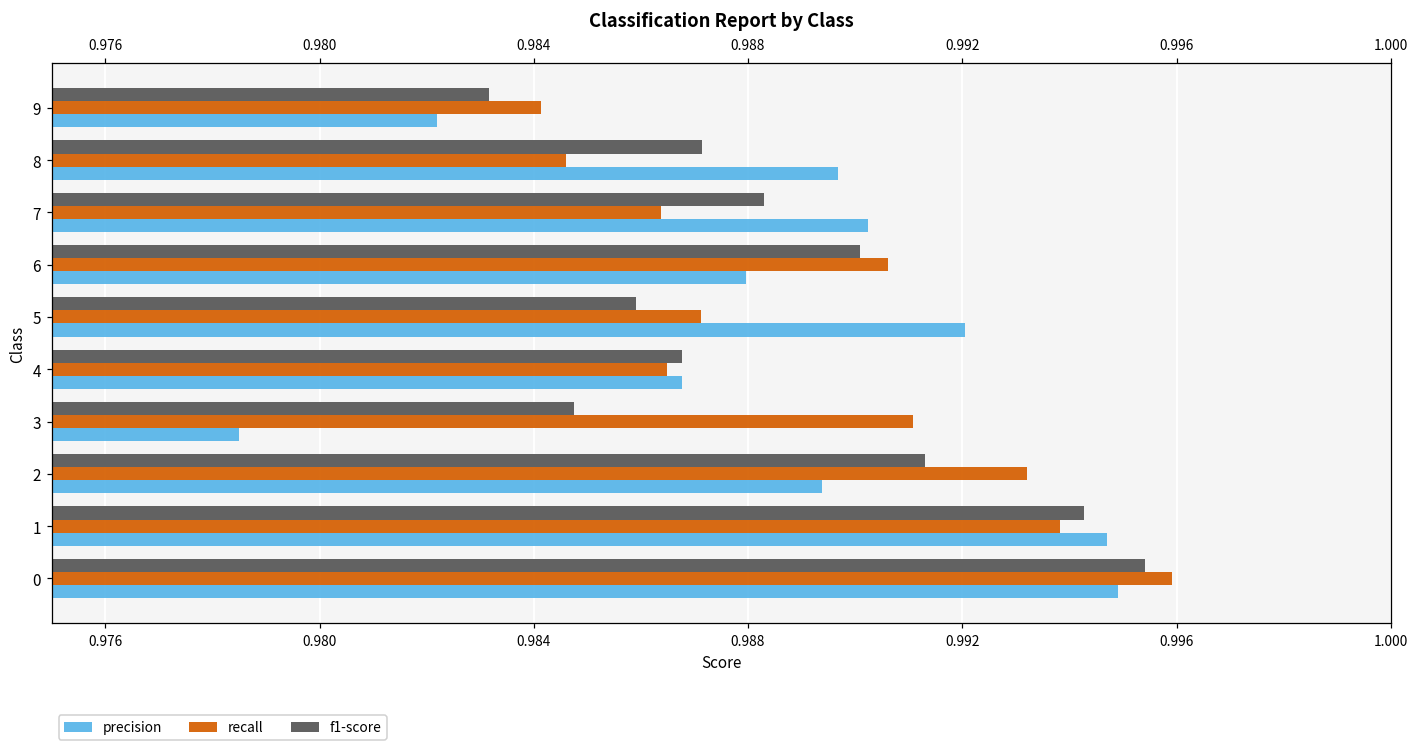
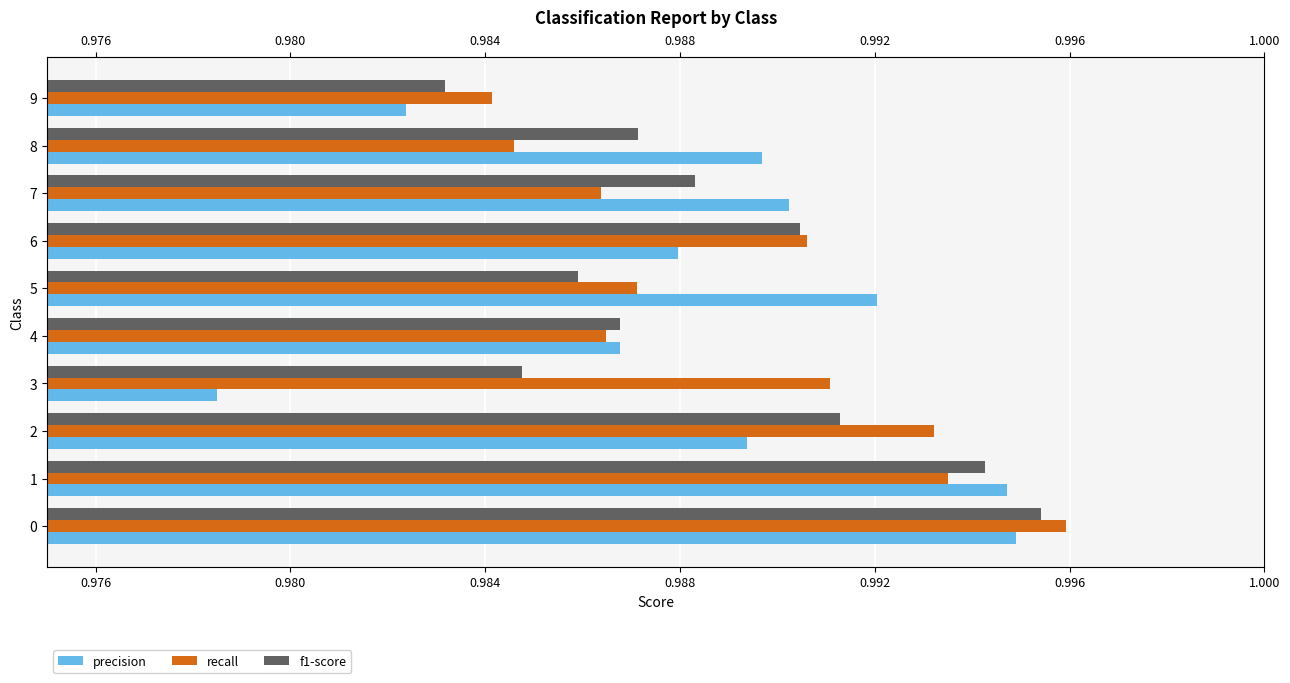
  {
    "precision": {
-     "9": 0.9822,
+     "9": 0.9824,
      "8": 0.9897,
      "7": 0.9902,
      "6": 0.9880,
      "5": 0.9921,
      "4": 0.9868,
      "3": 0.9785,
      "2": 0.9894,
      "1": 0.9947,
      "0": 0.9949
    },
    "recall": {
      "9": 0.9841,
      "8": 0.9846,
      "7": 0.9864,
      "6": 0.9906,
      "5": 0.9871,
      "4": 0.9865,
      "3": 0.9911,
      "2": 0.9932,
-     "1": 0.9938,
+     "1": 0.9935,
      "0": 0.9959
    },
    "f1-score": {
      "9": 0.9832,
      "8": 0.9871,
      "7": 0.9883,
-     "6": 0.9901,
+     "6": 0.9905,
      "5": 0.9859,
      "4": 0.9868,
      "3": 0.9848,
      "2": 0.9913,
      "1": 0.9943,
      "0": 0.9954
    }
  }
